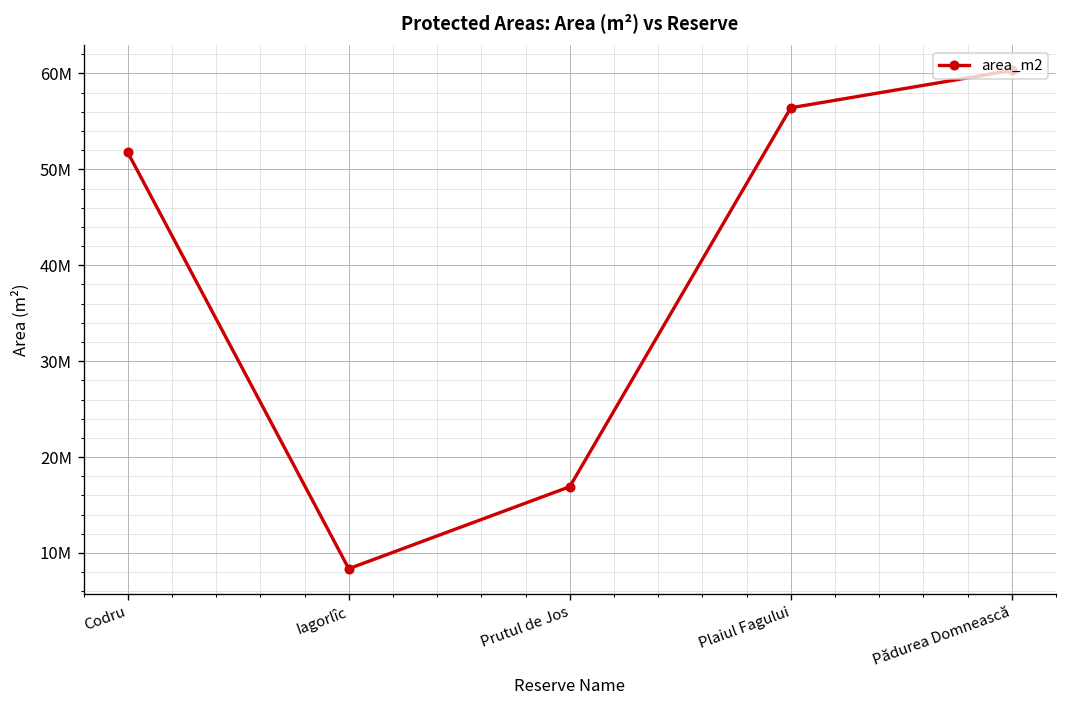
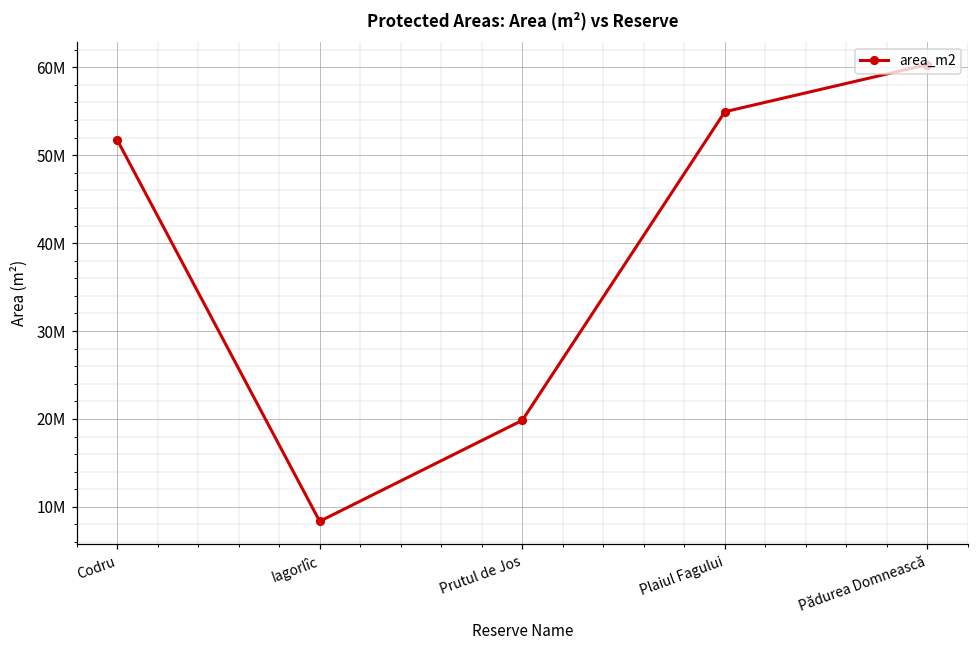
  {
    "Codru": 52000000,
    "Iagorlîc": 8000000,
-   "Prutul de Jos": 17000000,
-   "Plaiul Fagului": 56000000
+   "Prutul de Jos": 20000000,
+   "Plaiul Fagului": 55000000
  }
